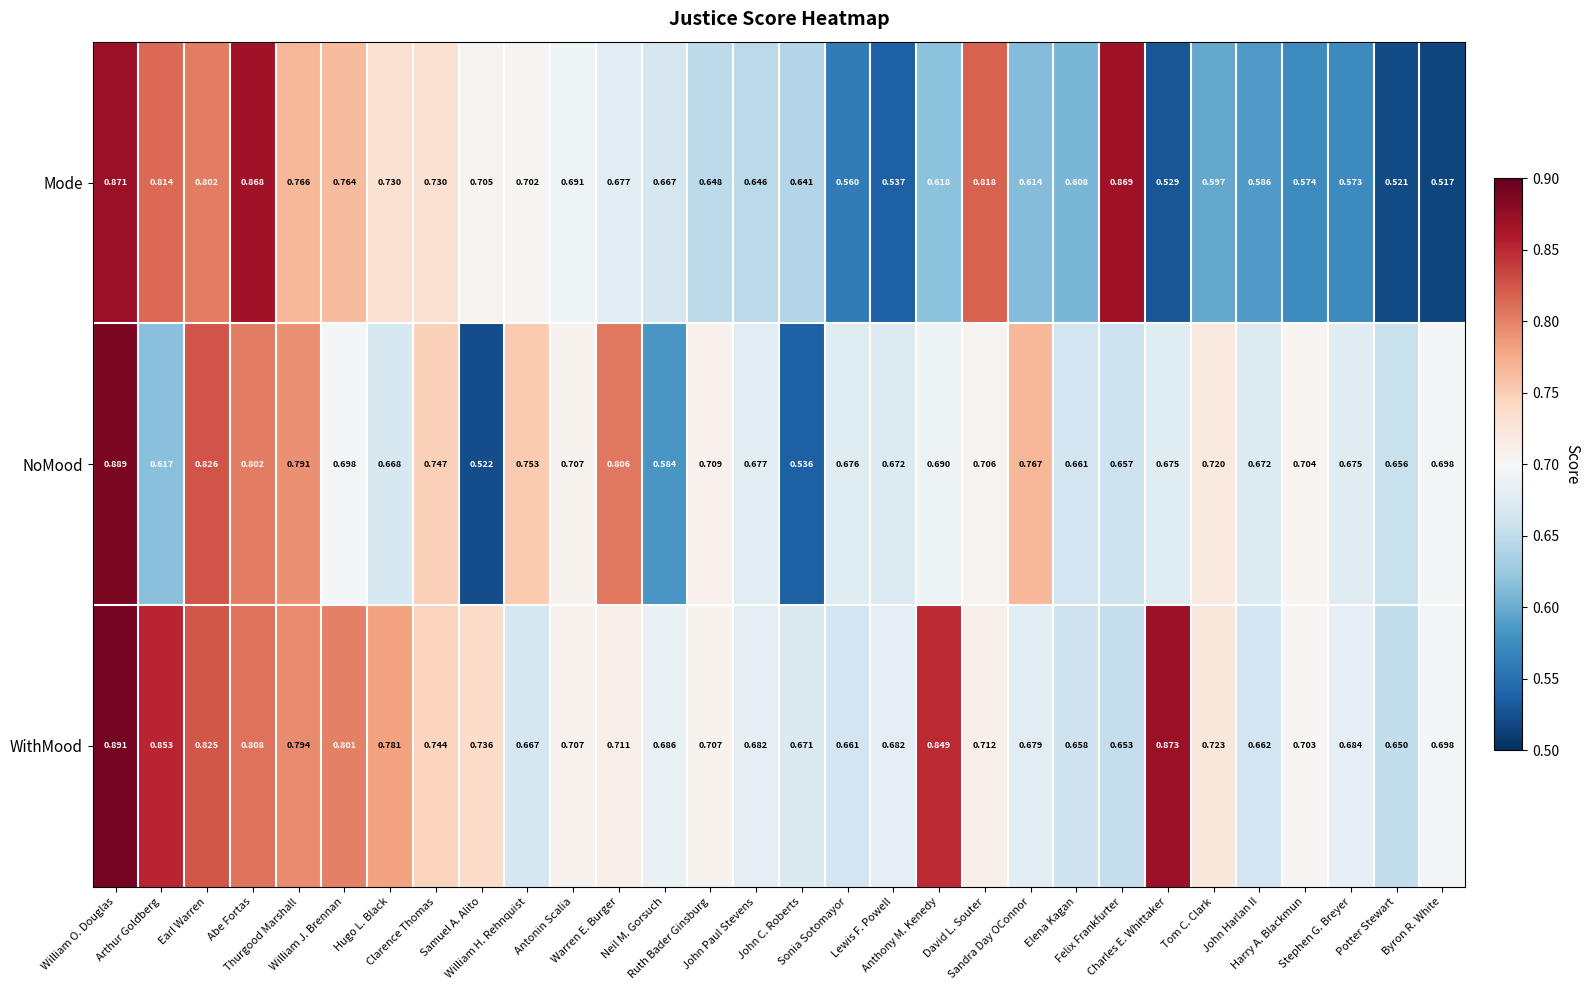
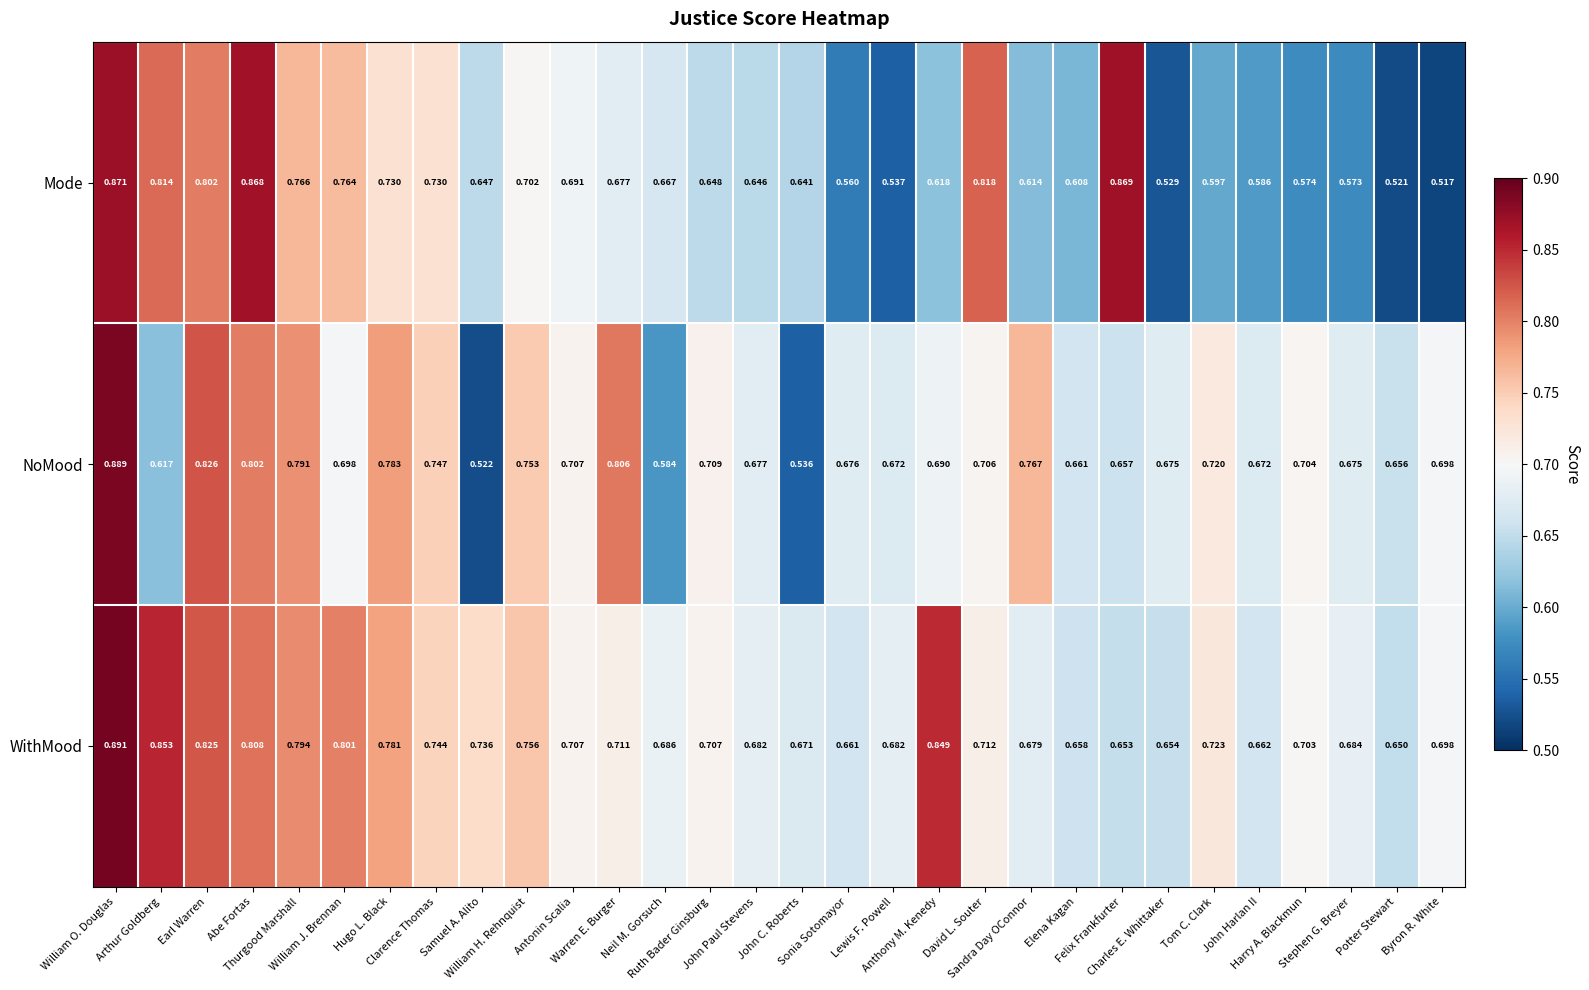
  {
    "Mode": {
      "William O. Douglas": 0.871,
      "Arthur Goldberg": 0.814,
      "Earl Warren": 0.802,
      "Abe Fortas": 0.868,
      "Thurgood Marshall": 0.766,
      "William J. Brennan": 0.764,
      "Hugo L. Black": 0.730,
      "Clarence Thomas": 0.730,
-     "Samuel A. Alito": 0.705,
+     "Samuel A. Alito": 0.647,
      "William H. Rehnquist": 0.702,
      "Antonin Scalia": 0.691,
      "Warren E. Burger": 0.677,
      "Neil M. Gorsuch": 0.667,
      "Ruth Bader Ginsburg": 0.648,
      "John Paul Stevens": 0.646,
      "John C. Roberts": 0.641,
      "Sonia Sotomayor": 0.560,
      "Lewis F. Powell": 0.537,
      "Anthony M. Kenedy": 0.618,
      "David L. Souter": 0.818,
      "Sandra Day OConnor": 0.614,
      "Elena Kagan": 0.608,
      "Felix Frankfurter": 0.869,
      "Charles E. Whittaker": 0.529,
      "Tom C. Clark": 0.597,
      "John Harlan II": 0.586,
      "Harry A. Blackmun": 0.574,
      "Stephen G. Breyer": 0.573,
      "Potter Stewart": 0.521,
      "Byron R. White": 0.517
    },
    "NoMood": {
      "William O. Douglas": 0.889,
      "Arthur Goldberg": 0.617,
      "Earl Warren": 0.826,
      "Abe Fortas": 0.802,
      "Thurgood Marshall": 0.791,
      "William J. Brennan": 0.698,
-     "Hugo L. Black": 0.668,
+     "Hugo L. Black": 0.783,
      "Clarence Thomas": 0.747,
      "Samuel A. Alito": 0.522,
      "William H. Rehnquist": 0.753,
      "Antonin Scalia": 0.707,
      "Warren E. Burger": 0.806,
      "Neil M. Gorsuch": 0.584,
      "Ruth Bader Ginsburg": 0.709,
      "John Paul Stevens": 0.677,
      "John C. Roberts": 0.536,
      "Sonia Sotomayor": 0.676,
      "Lewis F. Powell": 0.672,
      "Anthony M. Kenedy": 0.690,
      "David L. Souter": 0.706,
      "Sandra Day OConnor": 0.767,
      "Elena Kagan": 0.661,
      "Felix Frankfurter": 0.657,
      "Charles E. Whittaker": 0.675,
      "Tom C. Clark": 0.720,
      "John Harlan II": 0.672,
      "Harry A. Blackmun": 0.704,
      "Stephen G. Breyer": 0.675,
      "Potter Stewart": 0.656,
      "Byron R. White": 0.698
    },
    "WithMood": {
      "William O. Douglas": 0.891,
      "Arthur Goldberg": 0.853,
      "Earl Warren": 0.825,
      "Abe Fortas": 0.808,
      "Thurgood Marshall": 0.794,
      "William J. Brennan": 0.801,
      "Hugo L. Black": 0.781,
      "Clarence Thomas": 0.744,
      "Samuel A. Alito": 0.736,
-     "William H. Rehnquist": 0.667,
+     "William H. Rehnquist": 0.756,
      "Antonin Scalia": 0.707,
      "Warren E. Burger": 0.711,
      "Neil M. Gorsuch": 0.686,
      "Ruth Bader Ginsburg": 0.707,
      "John Paul Stevens": 0.682,
      "John C. Roberts": 0.671,
      "Sonia Sotomayor": 0.661,
      "Lewis F. Powell": 0.682,
      "Anthony M. Kenedy": 0.849,
      "David L. Souter": 0.712,
      "Sandra Day OConnor": 0.679,
      "Elena Kagan": 0.658,
      "Felix Frankfurter": 0.653,
-     "Charles E. Whittaker": 0.873,
+     "Charles E. Whittaker": 0.654,
      "Tom C. Clark": 0.723,
      "John Harlan II": 0.662,
      "Harry A. Blackmun": 0.703,
      "Stephen G. Breyer": 0.684,
      "Potter Stewart": 0.650,
      "Byron R. White": 0.698
    }
  }
